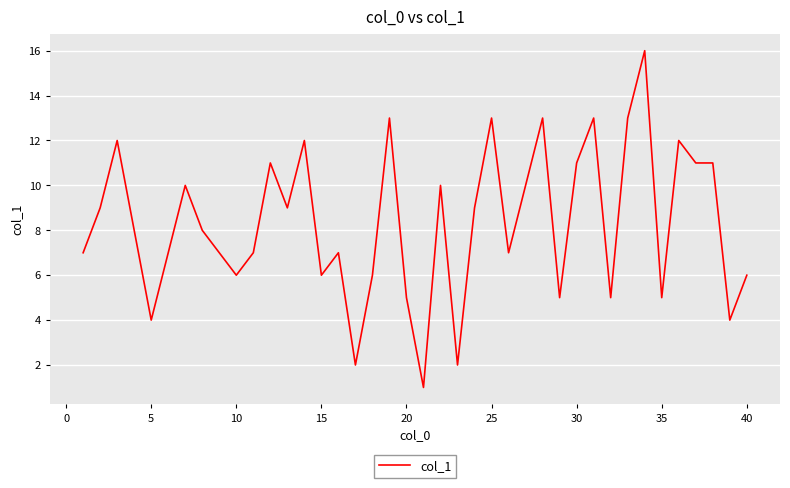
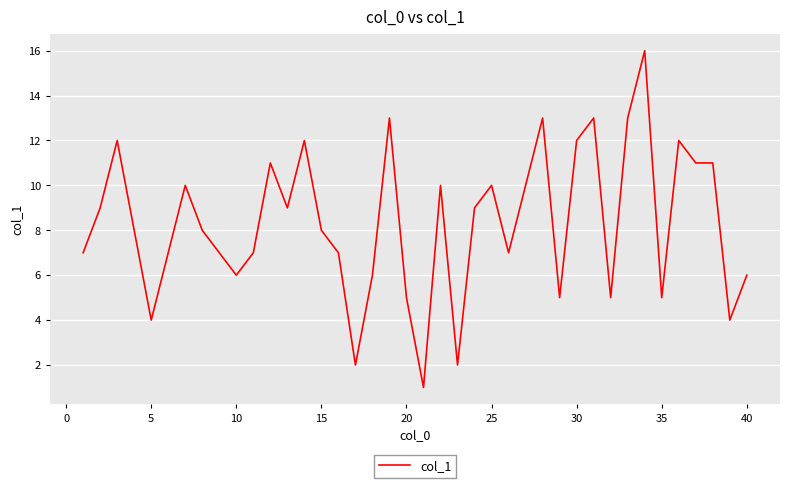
  {
    "5": 4,
    "10": 6,
-   "15": 6,
+   "15": 8,
    "20": 5,
-   "25": 13,
-   "30": 11,
+   "25": 10,
+   "30": 12,
    "35": 5,
    "40": 6
  }
